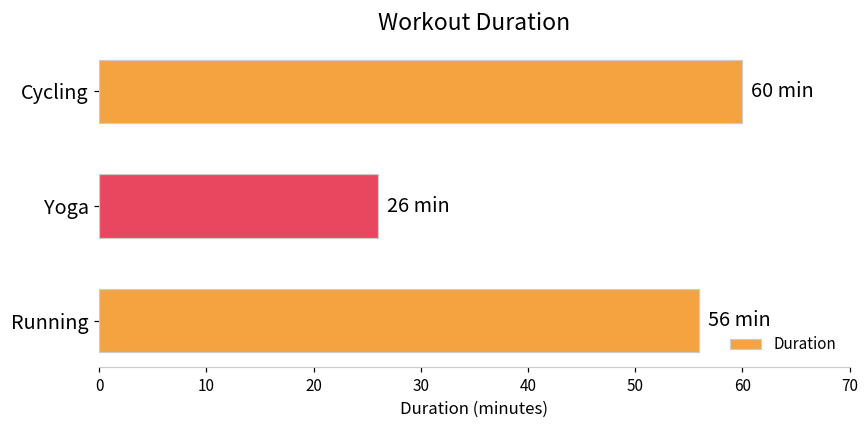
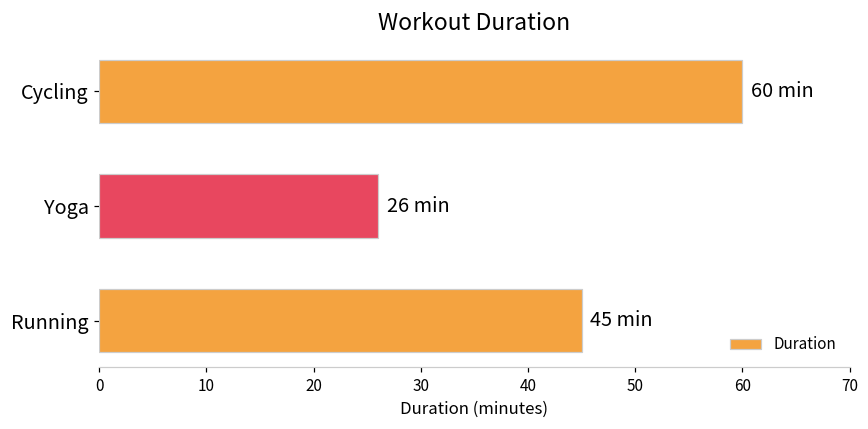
  {
    "Cycling": 60,
    "Yoga": 26,
-   "Running": 56
+   "Running": 45
  }
